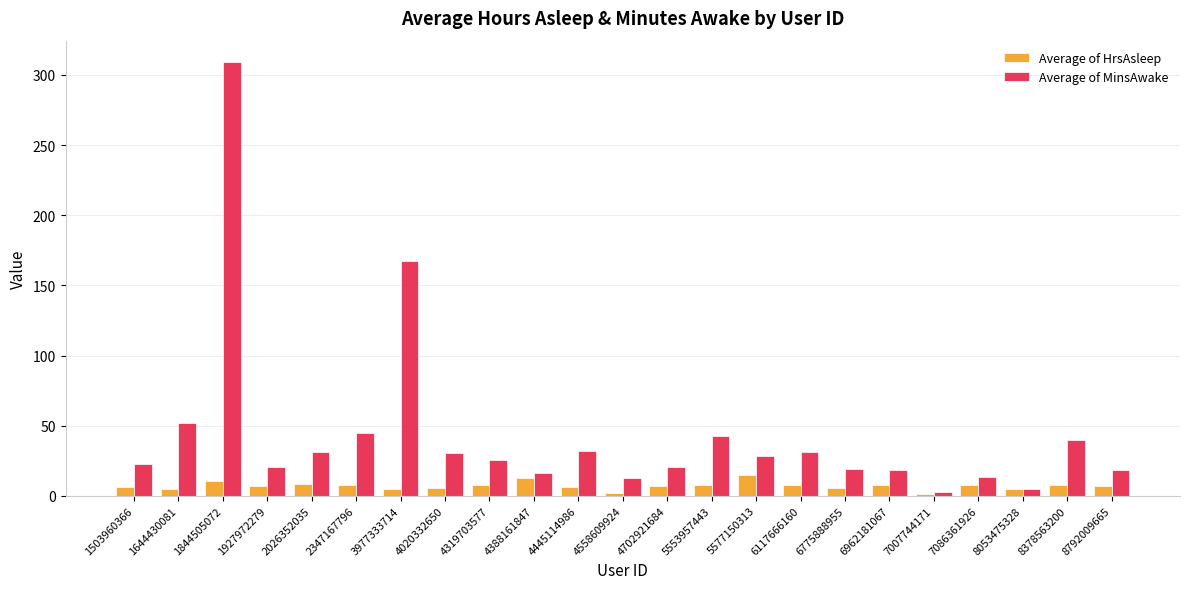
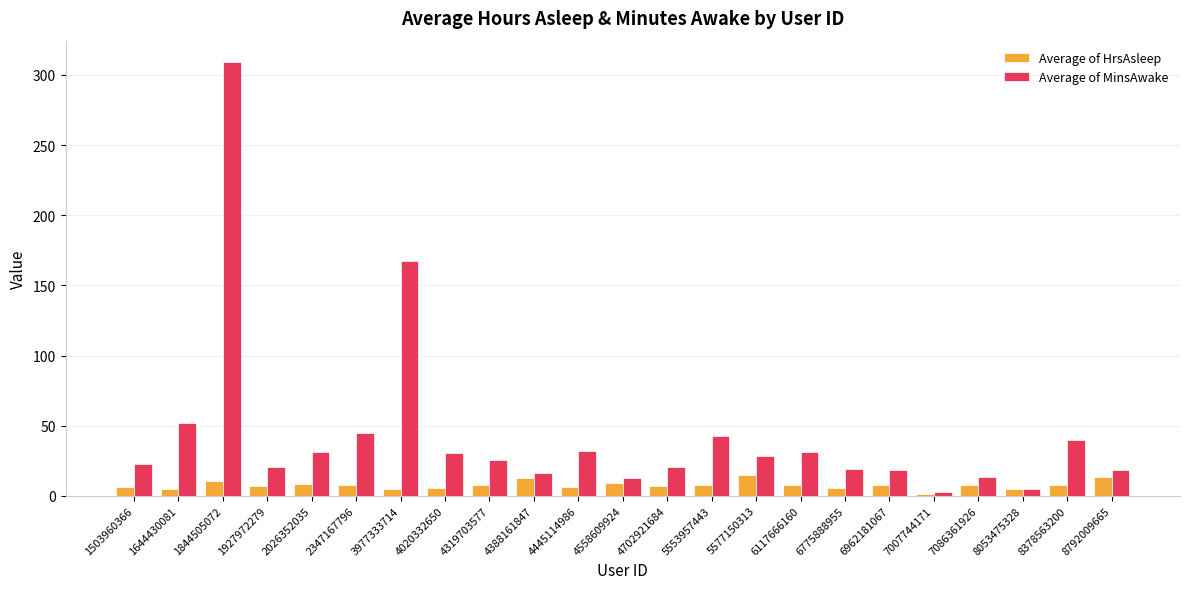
  {
    "Average of HrsAsleep": {
      "1503960366": 6,
      "1644430081": 5,
      "1844505072": 11,
      "1927972279": 7,
      "2026352035": 8,
      "2347167796": 7,
      "3977333714": 5,
      "4020332650": 6,
      "4319703577": 8,
      "4388161847": 13,
      "4445114986": 6,
-     "4558609924": 2,
+     "4558609924": 9,
      "4702921684": 7,
      "5553957443": 8,
      "5577150313": 15,
      "6117666160": 8,
      "6775888955": 6,
      "6962181067": 7,
      "7086361926": 8,
      "8053475328": 5,
      "8378563200": 7,
-     "8792009665": 7
+     "8792009665": 13
    },
    "Average of MinsAwake": {
      "1503960366": 23,
      "1644430081": 52,
      "1844505072": 309,
      "1927972279": 21,
      "2026352035": 31,
      "2347167796": 45,
      "3977333714": 168,
      "4020332650": 30,
      "4319703577": 25,
      "4388161847": 16,
      "4445114986": 32,
      "4558609924": 12,
      "4702921684": 21,
      "5553957443": 42,
      "5577150313": 29,
      "6117666160": 31,
      "6775888955": 19,
      "6962181067": 18,
      "7007744171": 3,
      "7086361926": 13,
      "8053475328": 5,
      "8378563200": 40,
      "8792009665": 18
    }
  }
